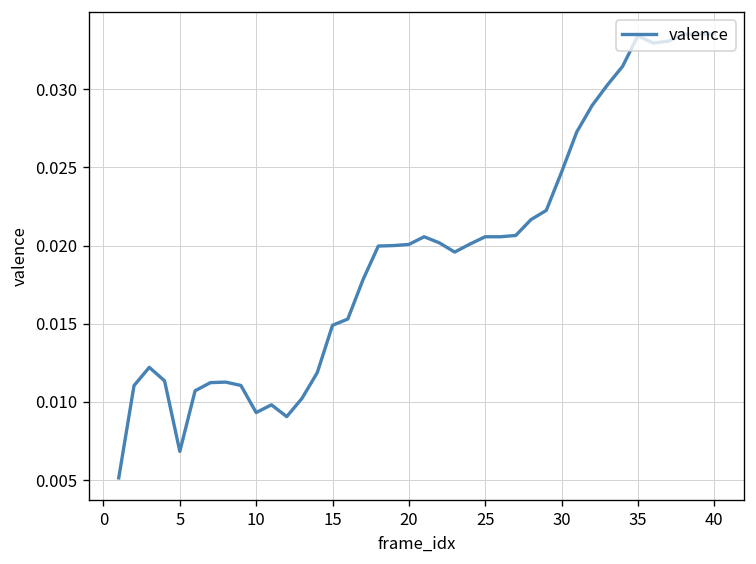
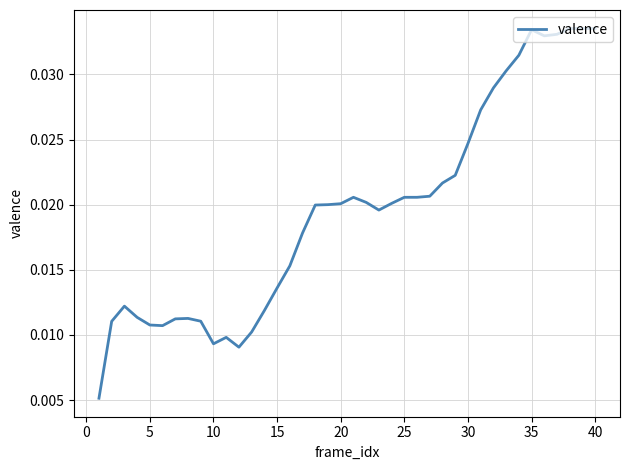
  {
-   "5": 0.0068,
+   "5": 0.0108,
    "10": 0.0093,
-   "15": 0.0149,
+   "15": 0.0136,
    "20": 0.0201,
    "25": 0.0206,
    "30": 0.0247
  }
